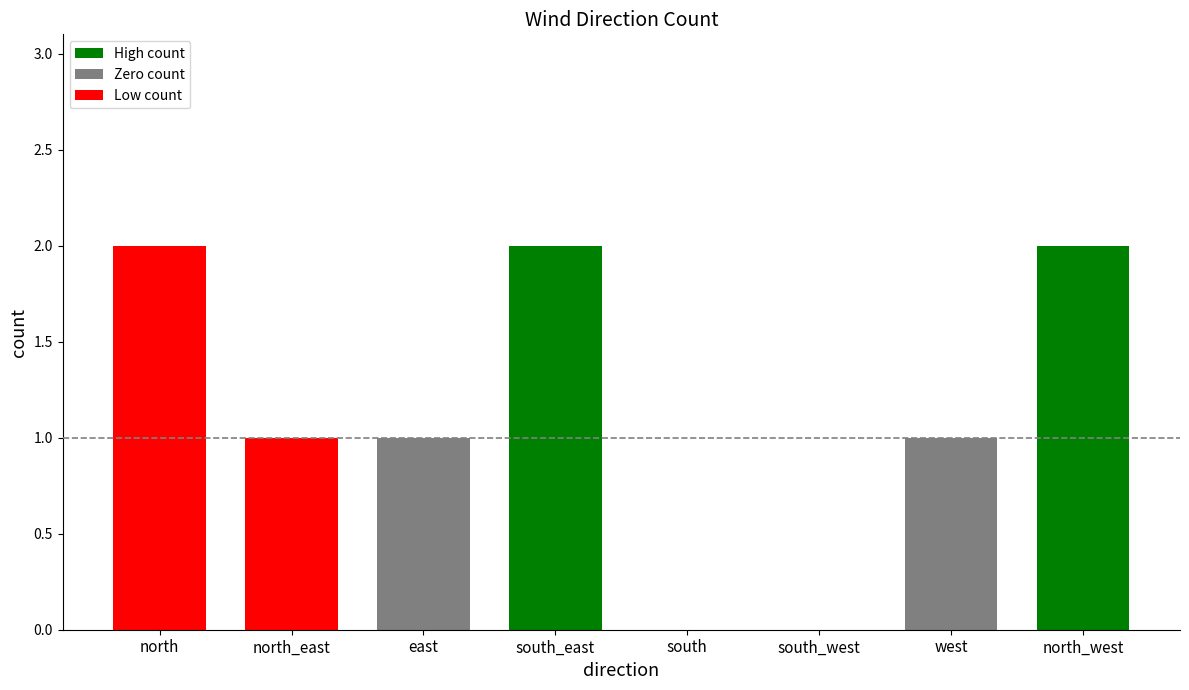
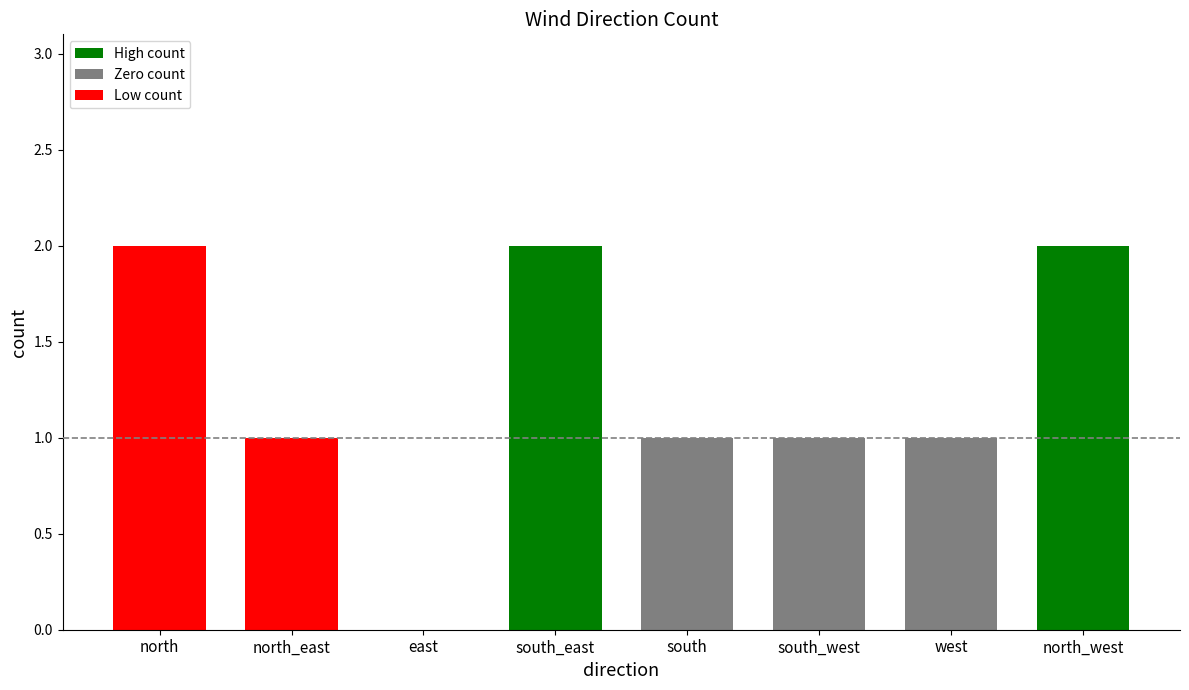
  {
    "north": 2,
    "north_east": 1,
-   "east": 1,
+   "east": 0,
    "south_east": 2,
-   "south": 0,
-   "south_west": 0,
+   "south": 1,
+   "south_west": 1,
    "west": 1,
    "north_west": 2
  }
